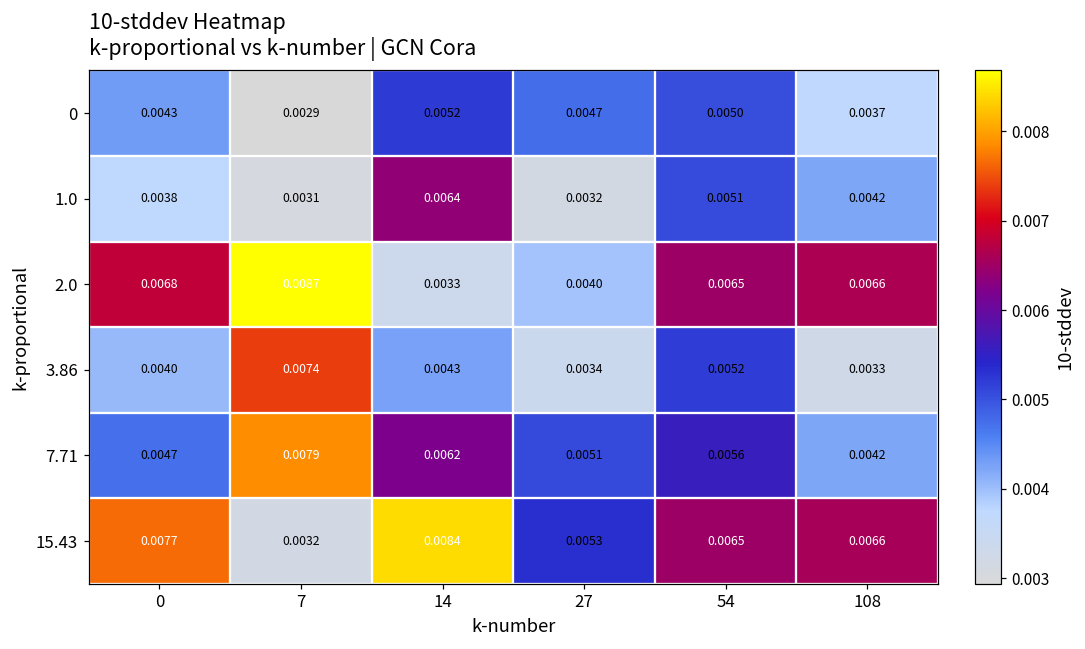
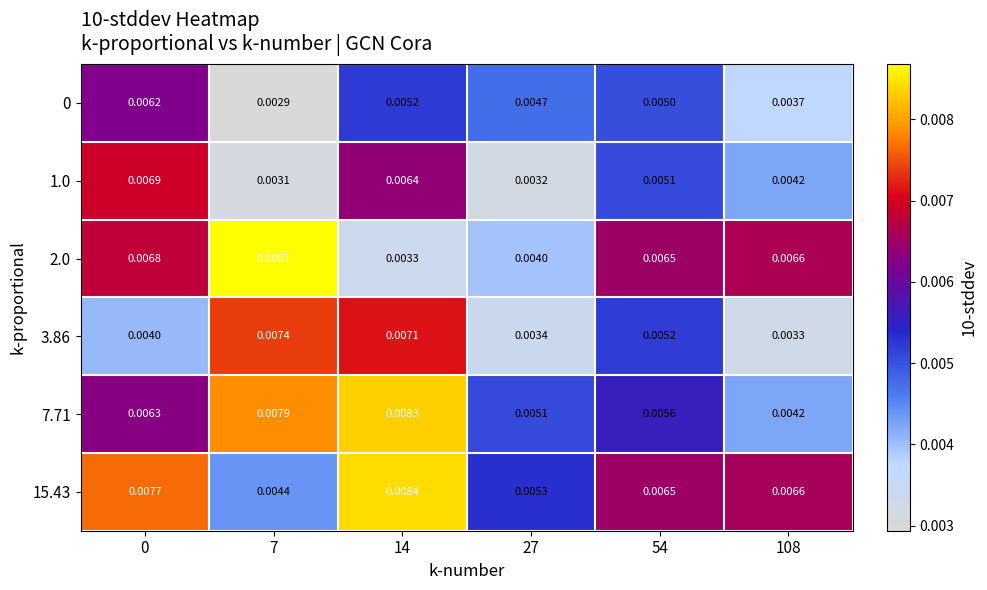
  {
    "0": {
-     "0": 0.0043,
+     "0": 0.0062,
      "7": 0.0029,
      "14": 0.0052,
      "27": 0.0047,
      "54": 0.0050,
      "108": 0.0037
    },
    "1.0": {
-     "0": 0.0038,
+     "0": 0.0069,
      "7": 0.0031,
      "14": 0.0064,
      "27": 0.0032,
      "54": 0.0051,
      "108": 0.0042
    },
    "2.0": {
      "0": 0.0068,
      "7": 0.0087,
      "14": 0.0033,
      "27": 0.0040,
      "54": 0.0065,
      "108": 0.0066
    },
    "3.86": {
      "0": 0.0040,
      "7": 0.0074,
-     "14": 0.0043,
+     "14": 0.0071,
      "27": 0.0034,
      "54": 0.0052,
      "108": 0.0033
    },
    "7.71": {
-     "0": 0.0047,
+     "0": 0.0063,
      "7": 0.0079,
-     "14": 0.0062,
+     "14": 0.0083,
      "27": 0.0051,
      "54": 0.0056,
      "108": 0.0042
    },
    "15.43": {
      "0": 0.0077,
-     "7": 0.0032,
+     "7": 0.0044,
      "14": 0.0084,
      "27": 0.0053,
      "54": 0.0065,
      "108": 0.0066
    }
  }
